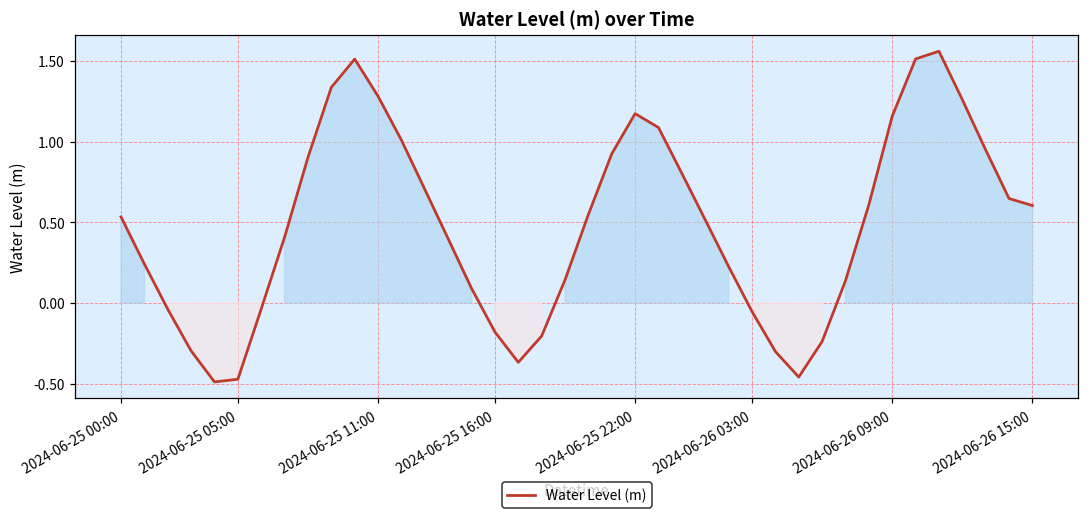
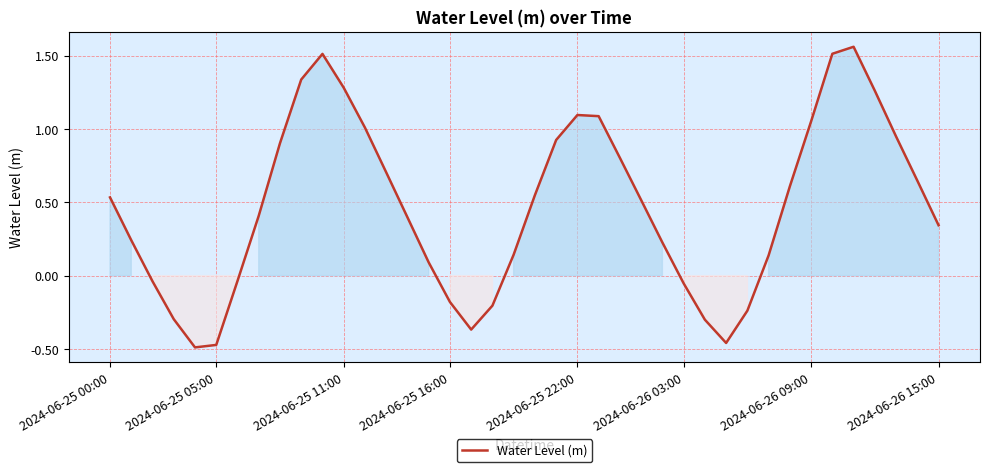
  {
    "2024-06-25 00:00": 0.53,
    "2024-06-25 05:00": -0.47,
    "2024-06-25 11:00": 1.28,
    "2024-06-25 16:00": -0.18,
-   "2024-06-25 22:00": 1.17,
+   "2024-06-25 22:00": 1.10,
    "2024-06-26 03:00": -0.05,
-   "2024-06-26 09:00": 1.16,
-   "2024-06-26 15:00": 0.60
+   "2024-06-26 09:00": 1.05,
+   "2024-06-26 15:00": 0.34
  }
